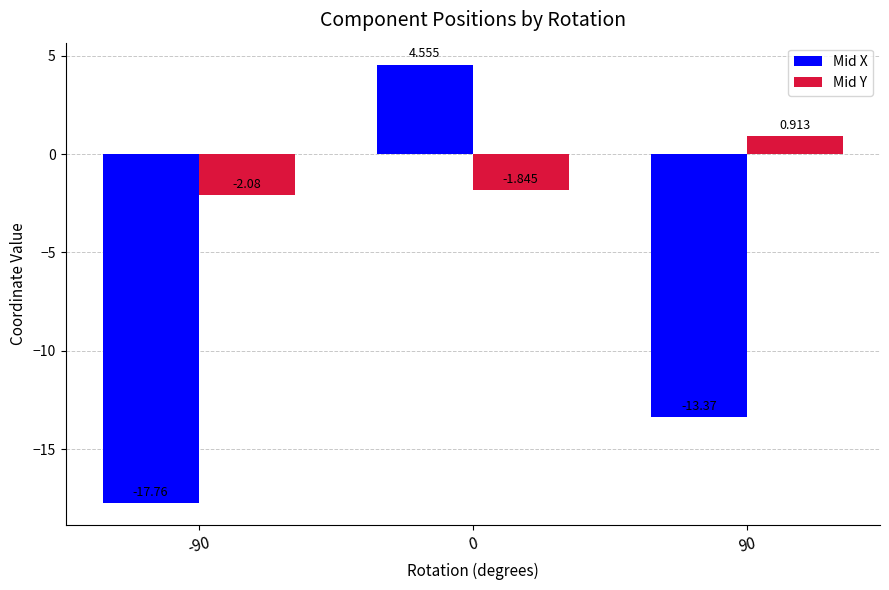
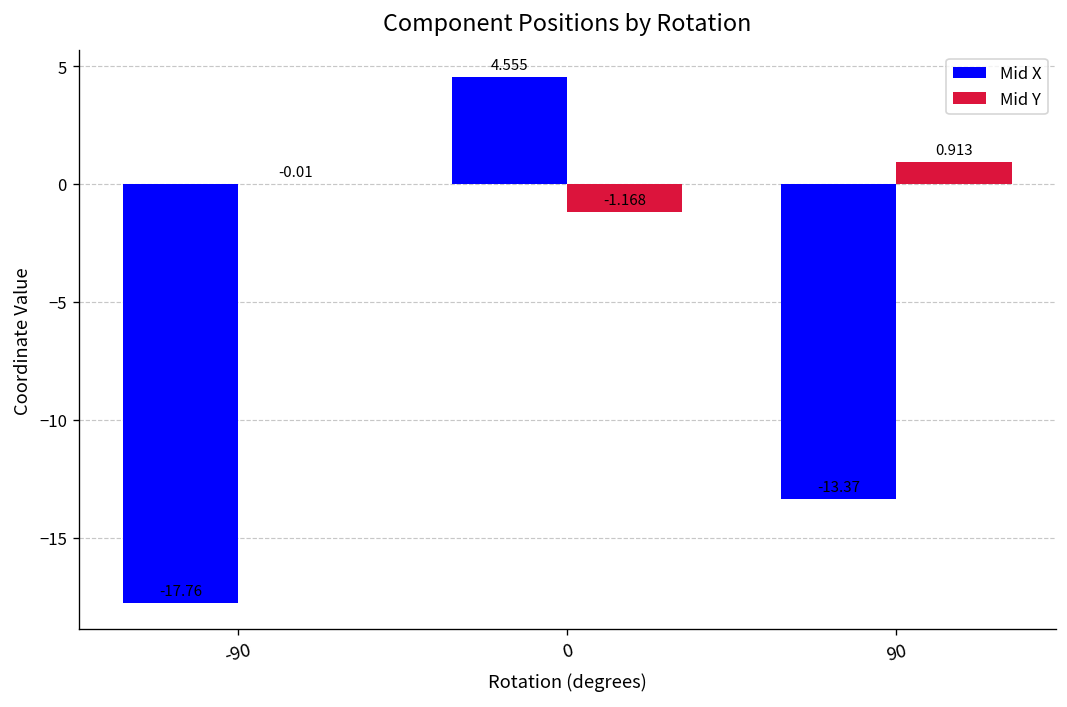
  {
    "Mid X": {
      "-90": -17.76,
      "0": 4.555,
      "90": -13.37
    },
    "Mid Y": {
-     "-90": -2.08,
-     "0": -1.845,
+     "-90": -0.01,
+     "0": -1.168,
      "90": 0.913
    }
  }
